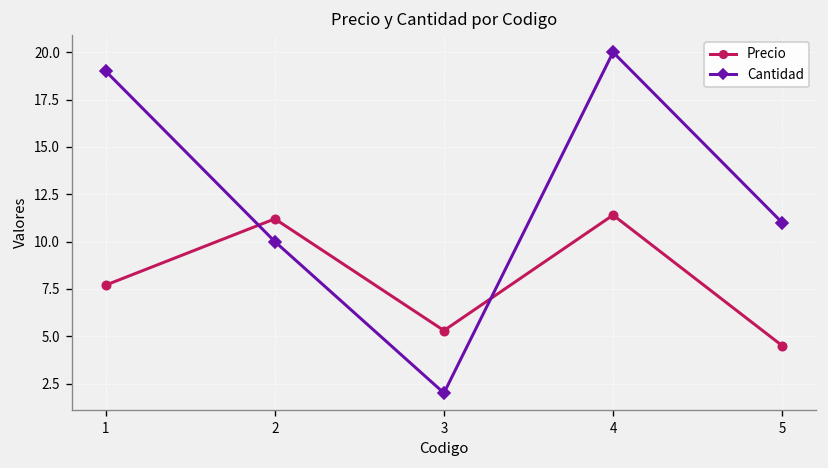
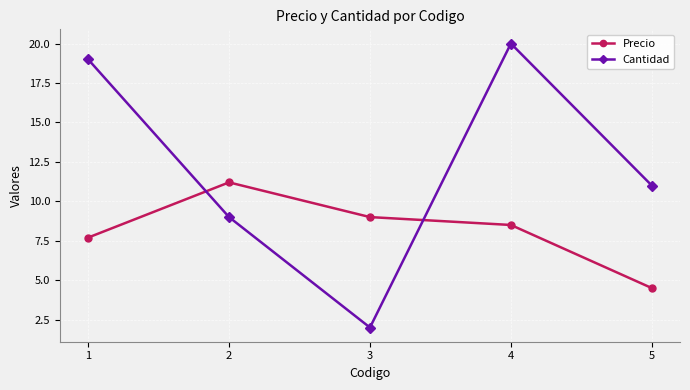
  {
    "Precio": {
      "1": 7.7,
      "2": 11.2,
-     "3": 5.3,
-     "4": 11.4,
+     "3": 9.0,
+     "4": 8.5,
      "5": 4.5
    },
    "Cantidad": {
      "1": 19,
-     "2": 10,
+     "2": 9,
      "3": 2,
      "4": 20,
      "5": 11
    }
  }
